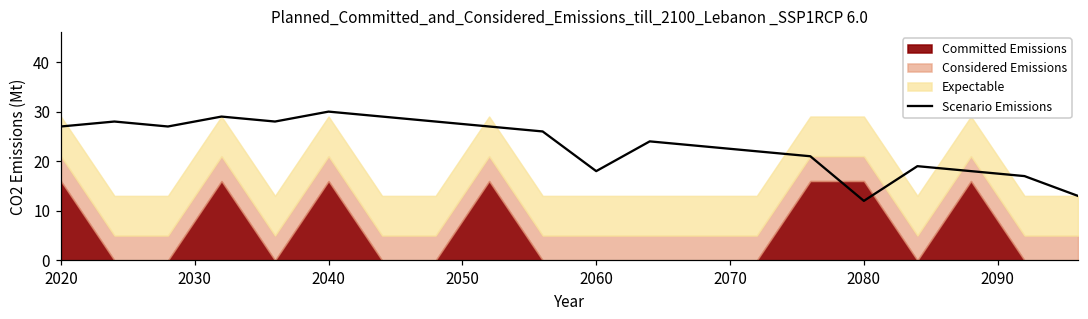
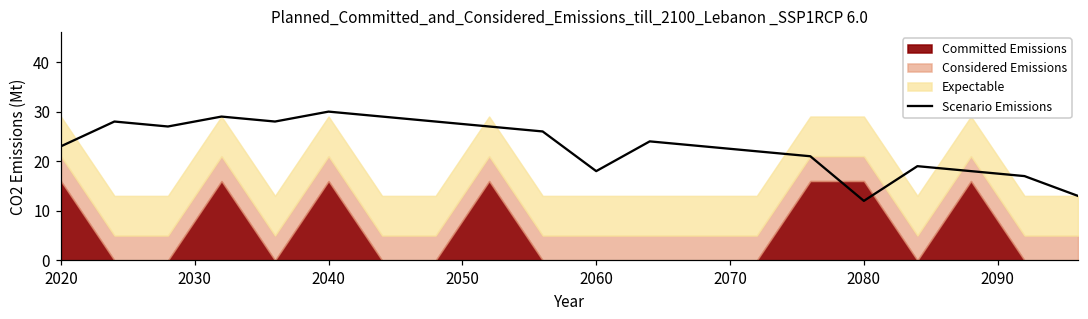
  {
    "Scenario Emissions": {
-     "2020": 27,
+     "2020": 23,
      "2040": 30,
      "2060": 18,
      "2080": 12
    },
    "Committed Emissions": {
      "2020": 16,
      "2040": 16,
      "2060": 0,
      "2080": 16
    }
  }
